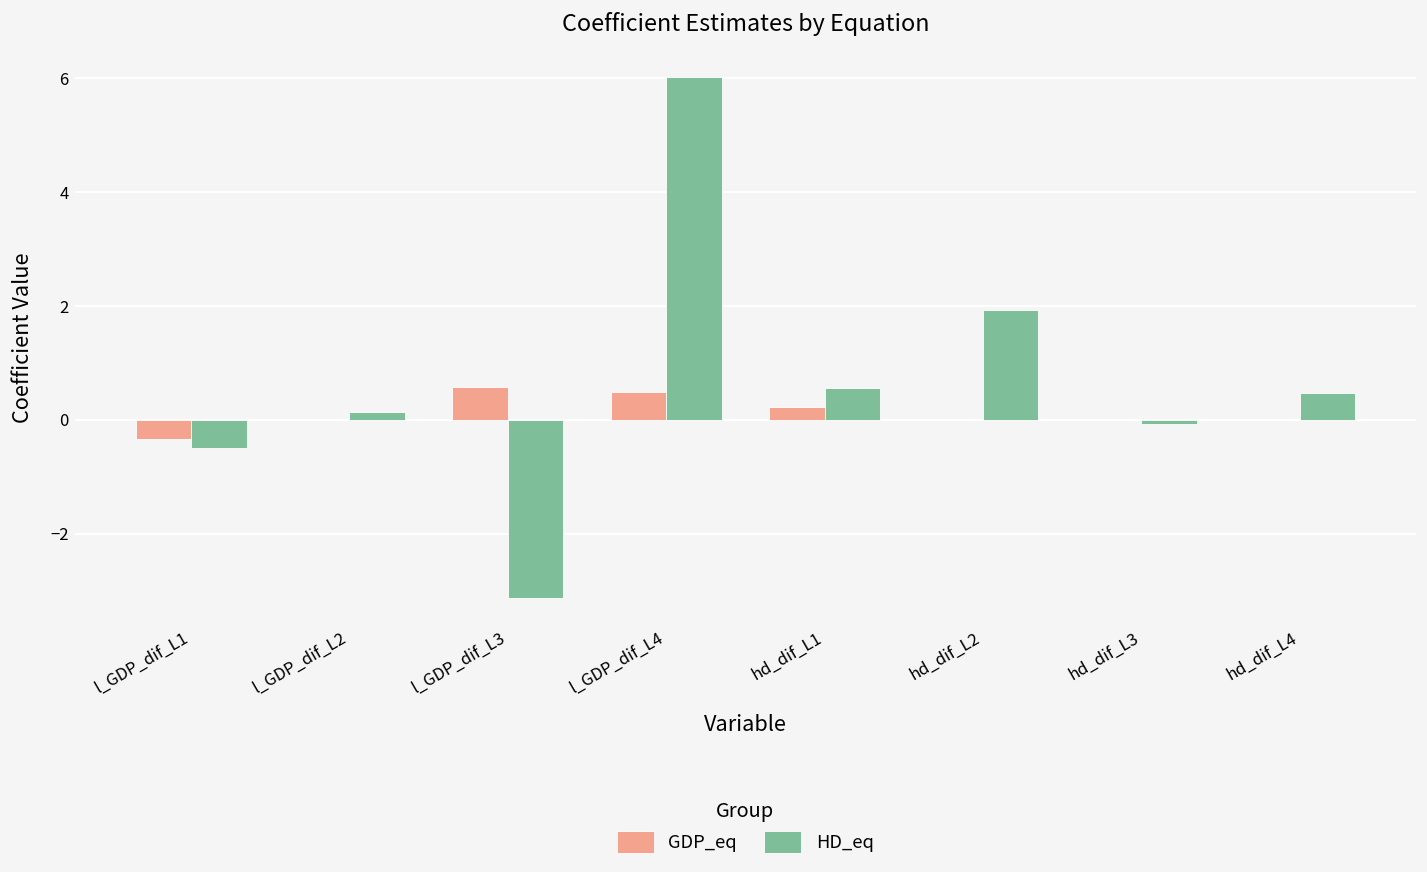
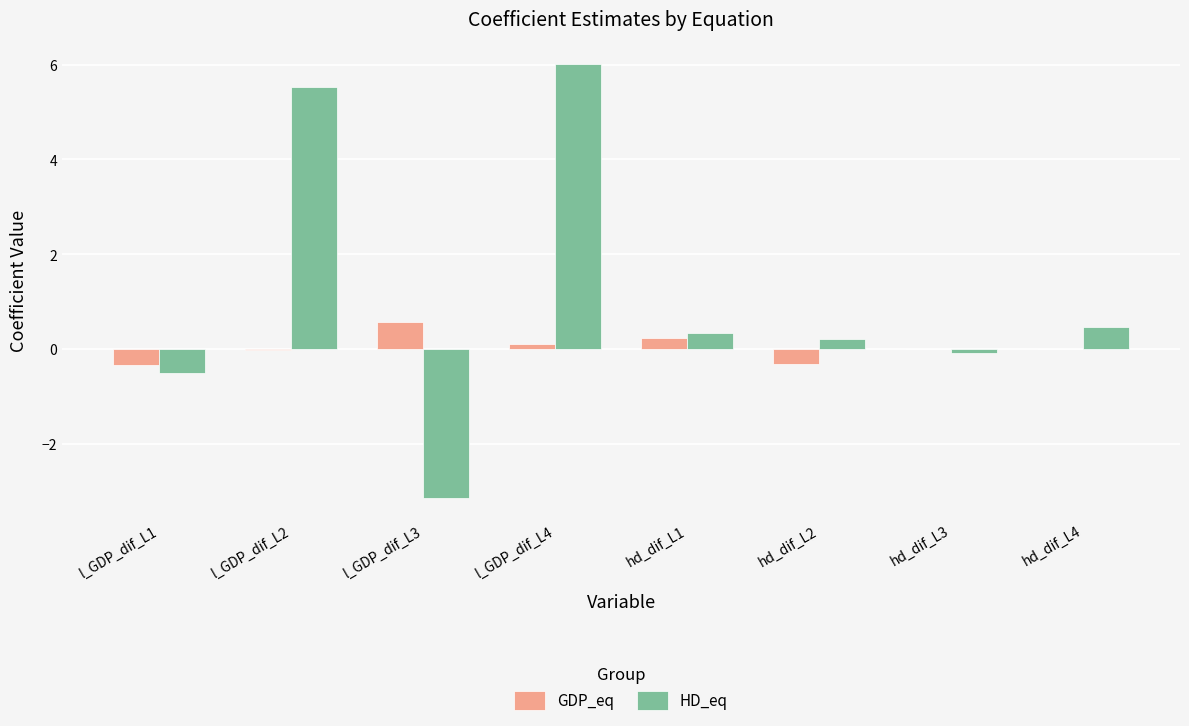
  {
    "GDP_eq": {
      "l_GDP_dif_L1": -0.3,
      "l_GDP_dif_L3": 0.6,
-     "l_GDP_dif_L4": 0.5,
+     "l_GDP_dif_L4": 0.1,
      "hd_dif_L1": 0.2,
-     "hd_dif_L2": 0.0
+     "hd_dif_L2": -0.3
    },
    "HD_eq": {
      "l_GDP_dif_L1": -0.5,
-     "l_GDP_dif_L2": 0.1,
+     "l_GDP_dif_L2": 5.5,
      "l_GDP_dif_L3": -3.1,
      "l_GDP_dif_L4": 6.0,
-     "hd_dif_L1": 0.6,
-     "hd_dif_L2": 1.9,
+     "hd_dif_L1": 0.3,
+     "hd_dif_L2": 0.2,
      "hd_dif_L3": -0.1,
      "hd_dif_L4": 0.5
    }
  }
